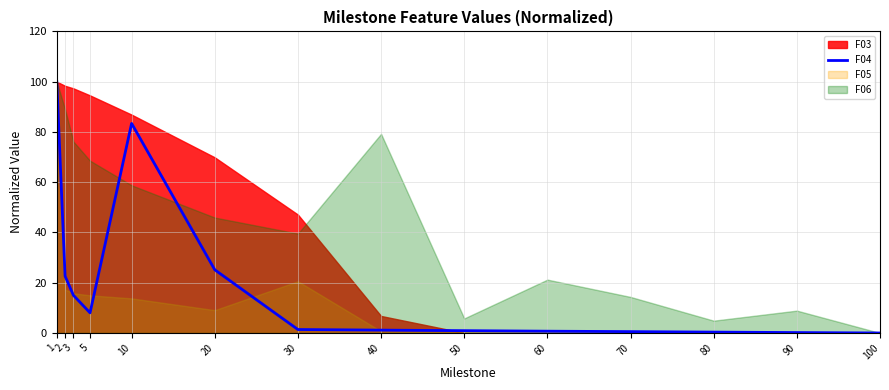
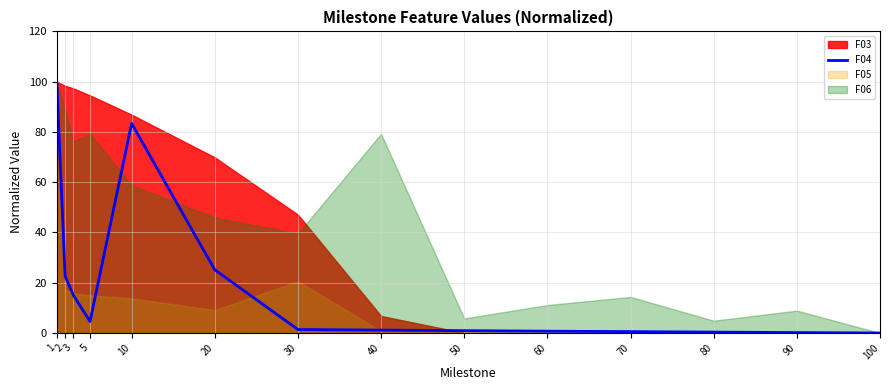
  {
    "F04": {
      "2": 23,
-     "5": 8,
+     "5": 5,
      "10": 83,
      "20": 25,
      "30": 1
    },
    "F03": {
      "2": 98,
      "3": 97,
      "5": 95,
      "10": 87,
      "20": 70,
      "30": 47,
      "40": 7
    },
    "F05": {
      "2": 17,
      "5": 15,
      "10": 14,
      "20": 9,
      "30": 21
    },
    "F06": {
      "2": 89,
      "3": 76,
-     "5": 69,
+     "5": 79,
      "10": 59,
      "20": 46,
      "30": 40,
      "40": 79,
      "50": 6,
-     "60": 21,
+     "60": 11,
      "70": 14,
      "80": 5,
      "90": 9
    }
  }
